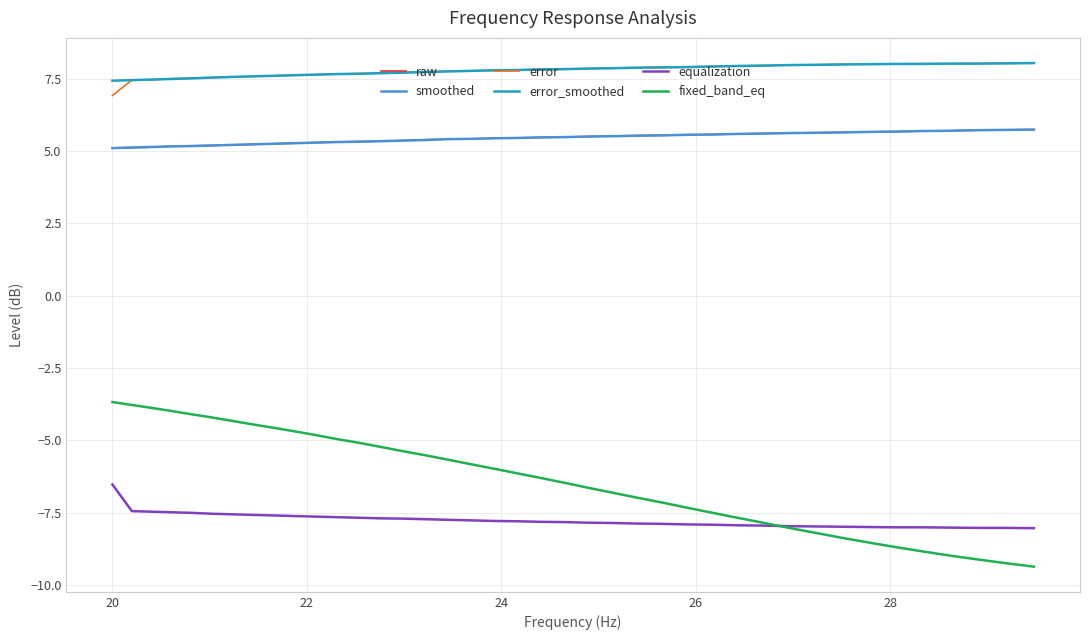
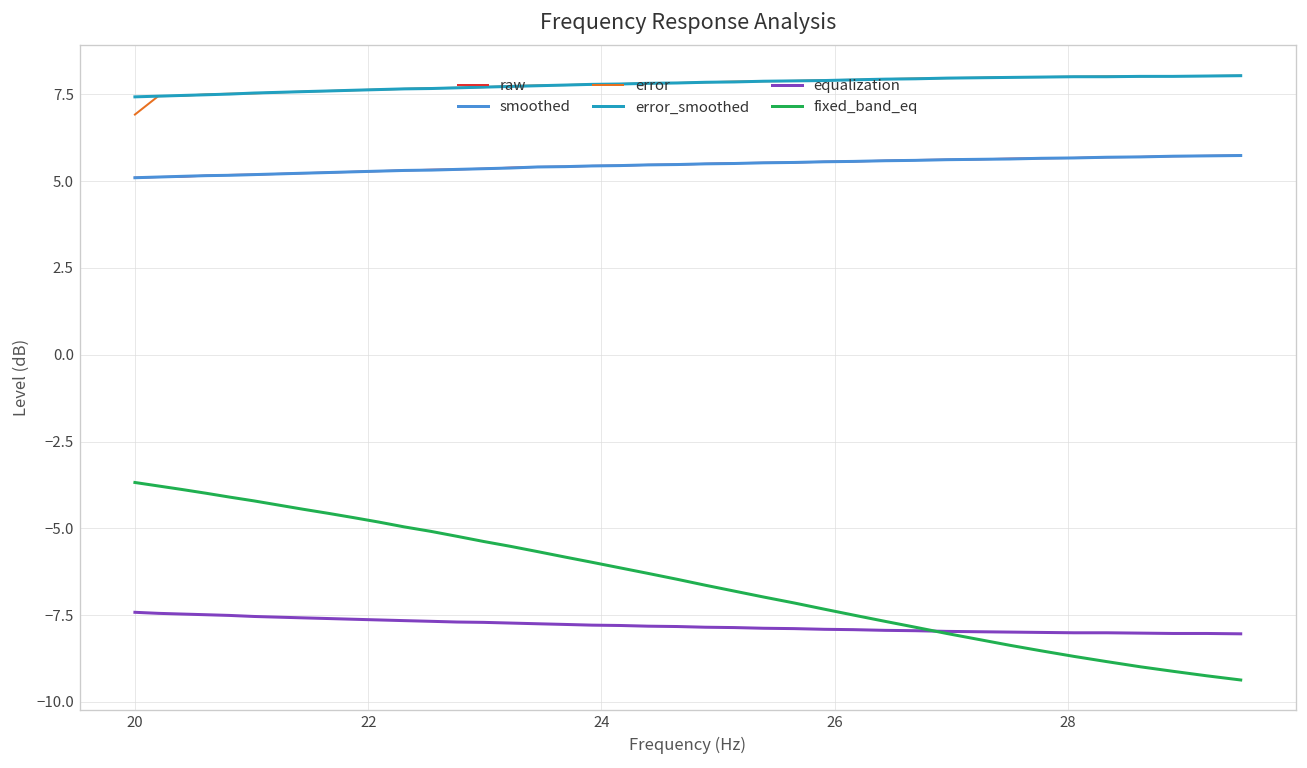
  {
    "error": {
      "20": 6.9
    },
    "equalization": {
-     "20": -6.5
+     "20": -7.4
    },
    "fixed_band_eq": {
      "20": -3.7
    }
  }
